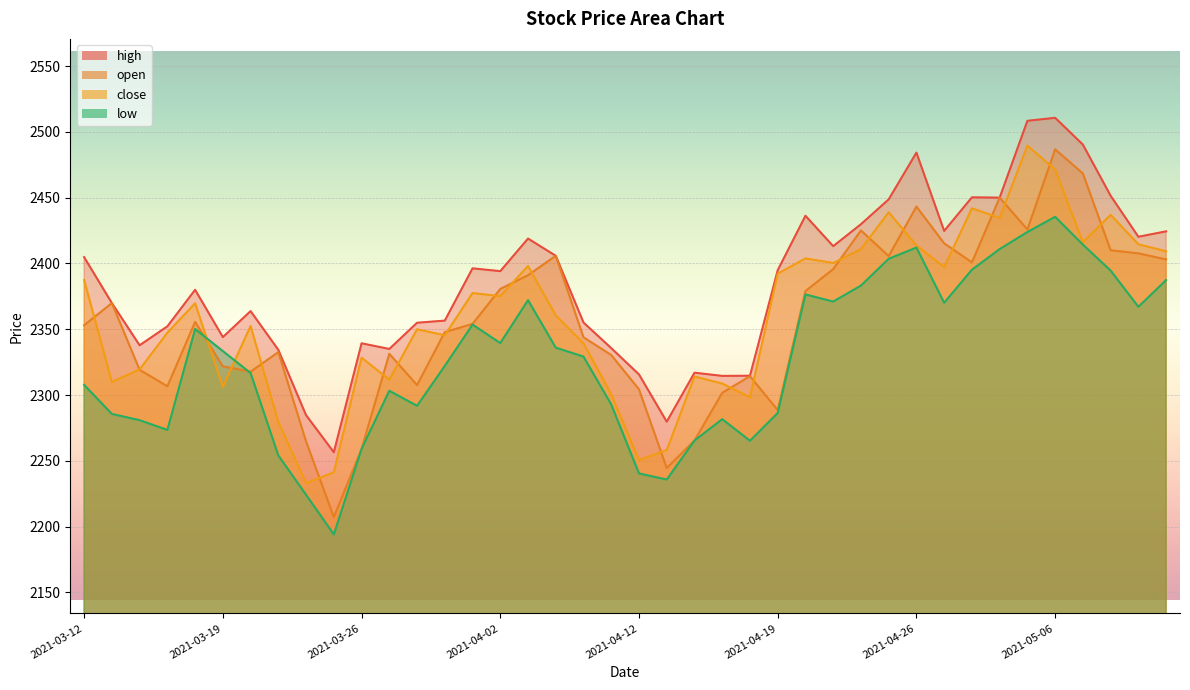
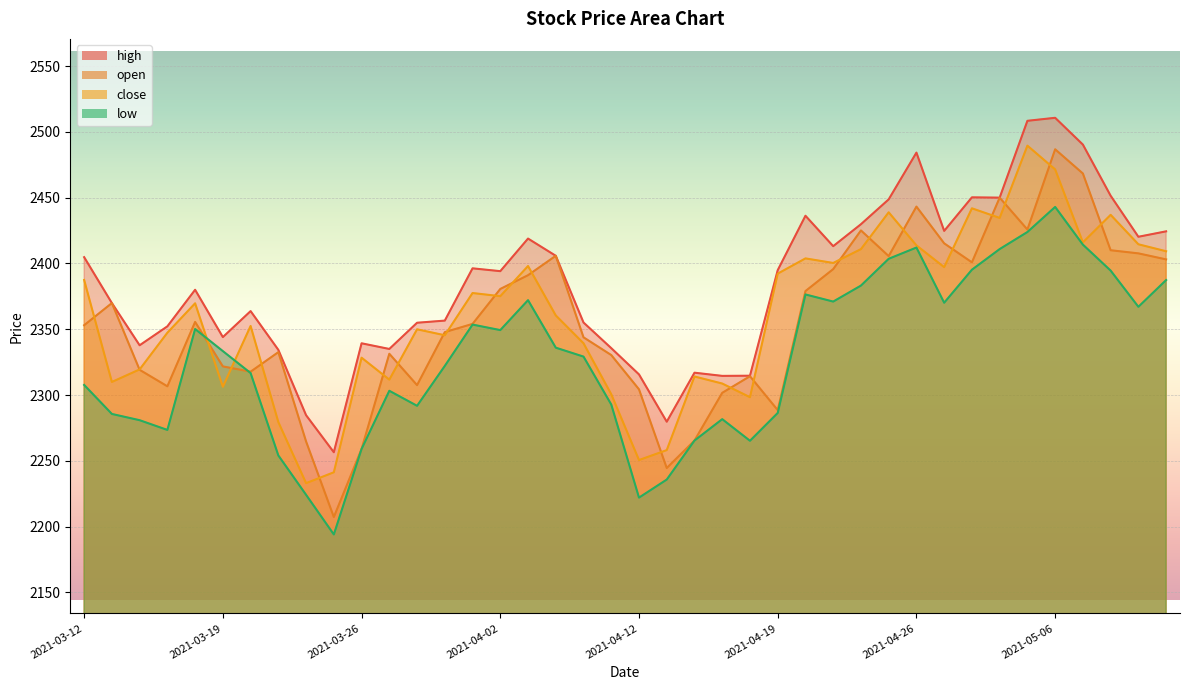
  {
    "low": {
      "2021-03-12": 2308,
      "2021-03-19": 2333,
-     "2021-04-02": 2339,
-     "2021-04-12": 2240,
+     "2021-04-02": 2349,
+     "2021-04-12": 2222,
      "2021-04-19": 2286,
-     "2021-05-06": 2435
+     "2021-05-06": 2443
    }
  }
